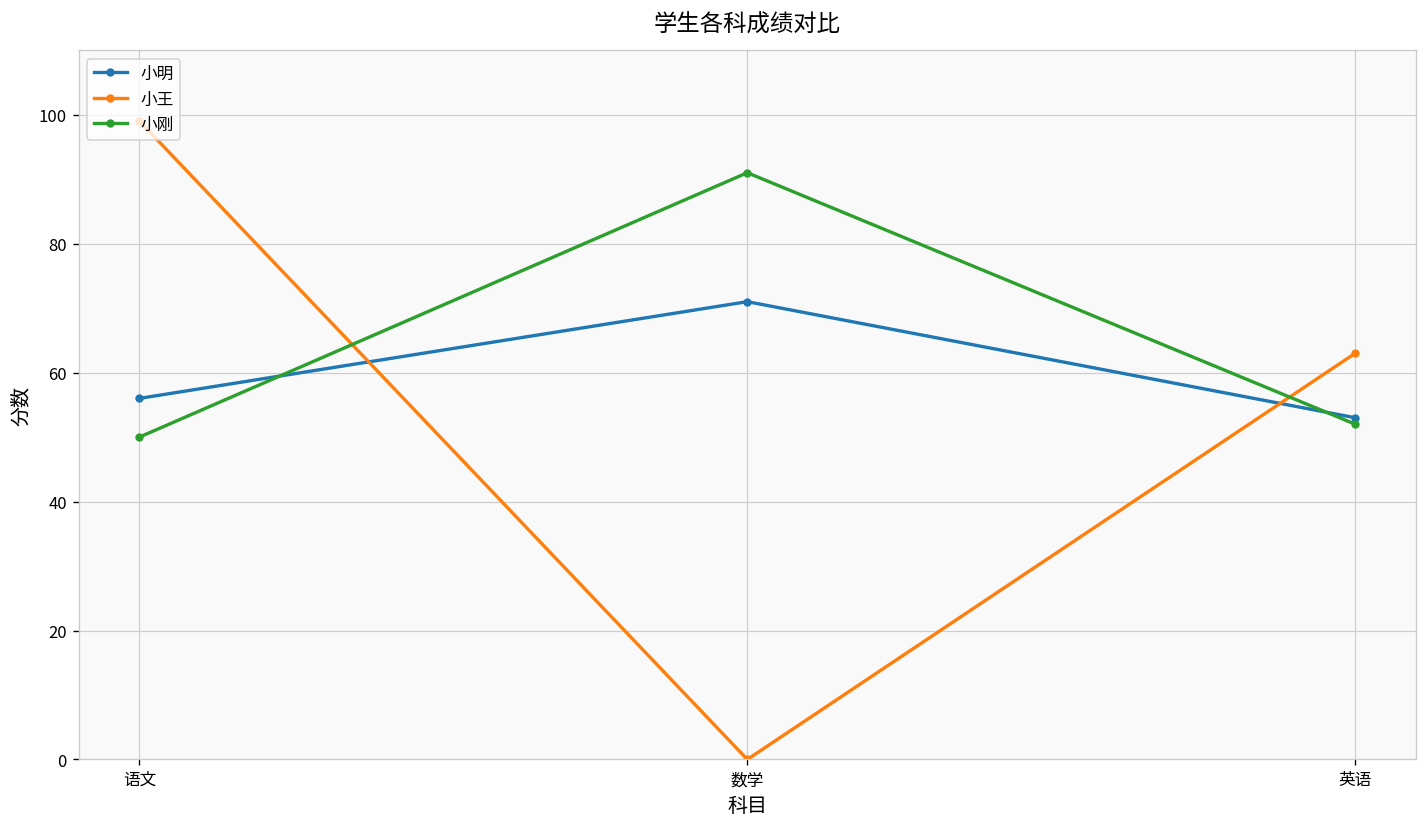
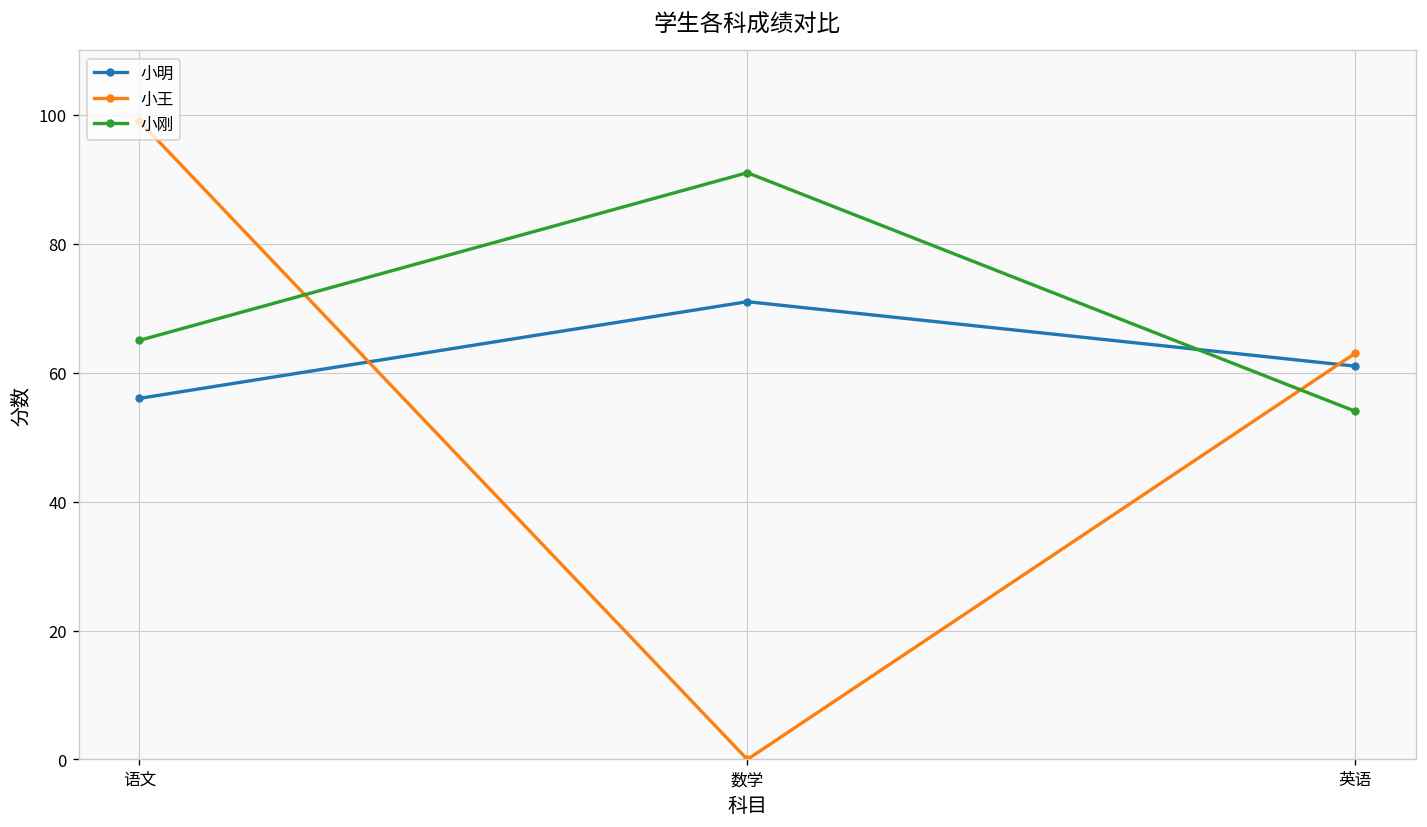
  {
    "小明": {
      "语文": 56,
      "数学": 71,
-     "英语": 53
+     "英语": 61
    },
    "小王": {
      "数学": 0,
      "英语": 63
    },
    "小刚": {
-     "语文": 50,
+     "语文": 65,
      "数学": 91,
-     "英语": 52
+     "英语": 54
    }
  }
